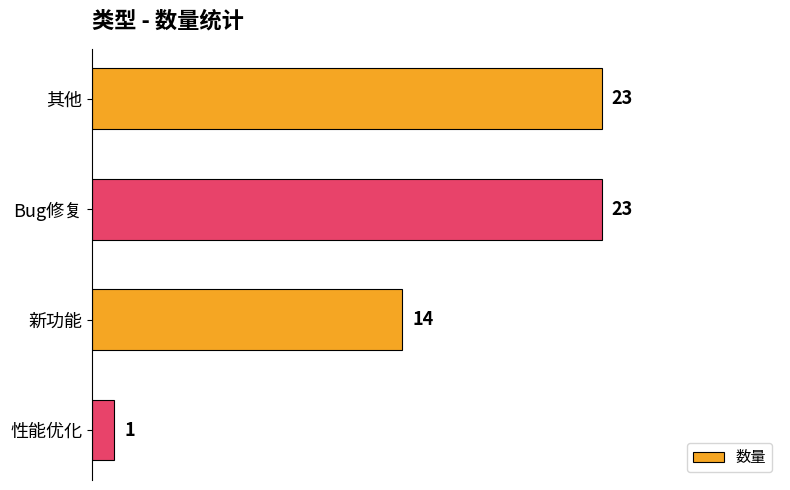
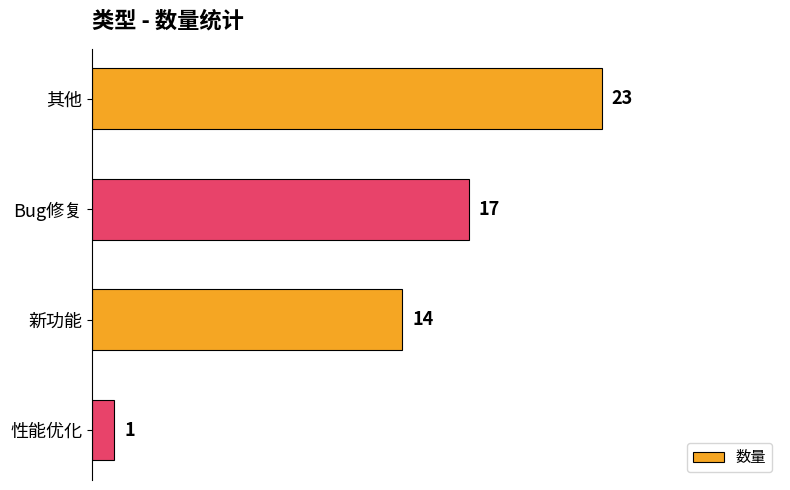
  {
    "其他": 23,
-   "Bug修复": 23,
+   "Bug修复": 17,
    "新功能": 14,
    "性能优化": 1
  }
